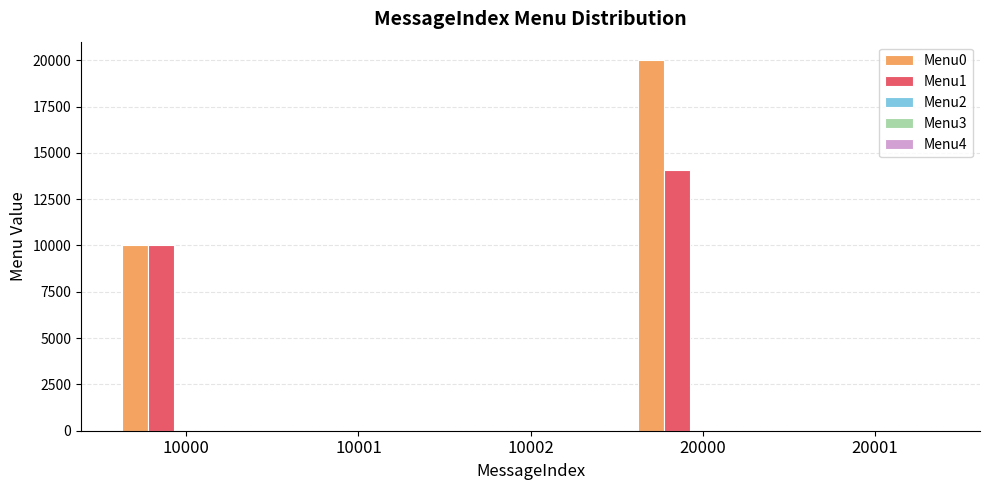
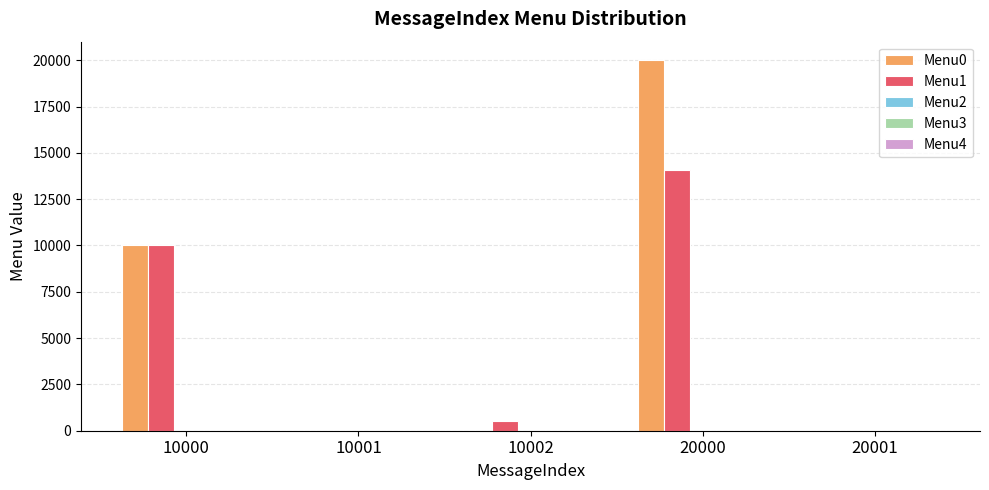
  {
    "Menu0": {
      "10000": 10000,
      "10001": 0,
      "10002": 0,
      "20000": 20000,
      "20001": 0
    },
    "Menu1": {
      "10000": 10000,
      "10001": 0,
-     "10002": 0,
+     "10002": 500,
      "20000": 14100,
      "20001": 0
    },
    "Menu2": {
      "10000": 0,
      "10001": 0,
      "10002": 0,
      "20000": 0,
      "20001": 0
    },
    "Menu3": {
      "10000": 0,
      "10001": 0,
      "10002": 0,
      "20000": 0,
      "20001": 0
    },
    "Menu4": {
      "10000": 0,
      "10001": 0,
      "10002": 0,
      "20000": 0,
      "20001": 0
    }
  }
